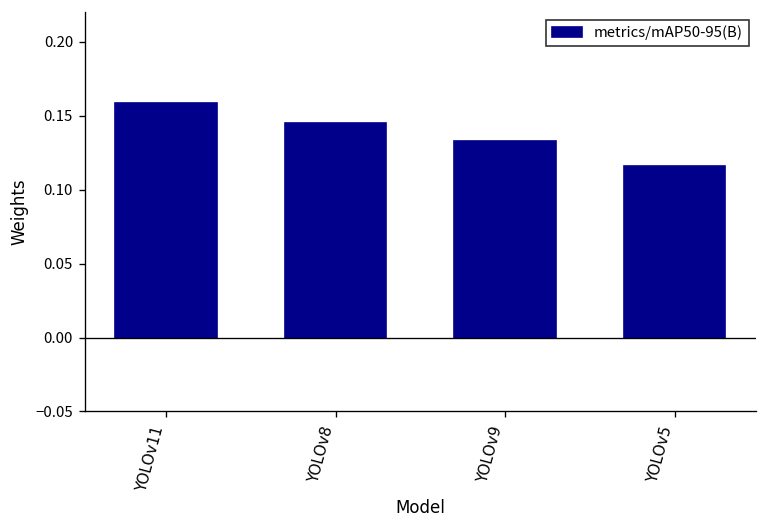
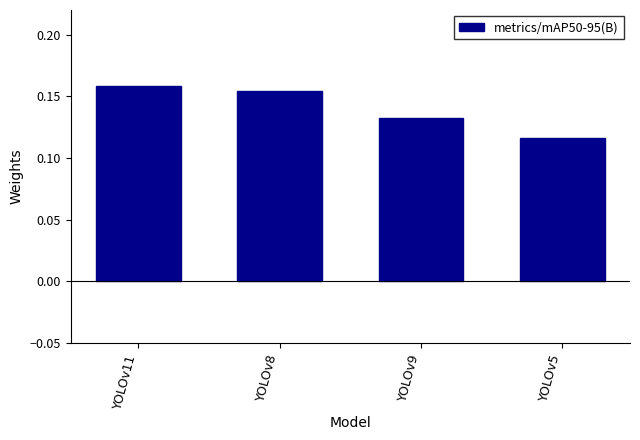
  {
    "YOLOv11": 0.159,
-   "YOLOv8": 0.145,
+   "YOLOv8": 0.154,
    "YOLOv9": 0.133,
    "YOLOv5": 0.116
  }
